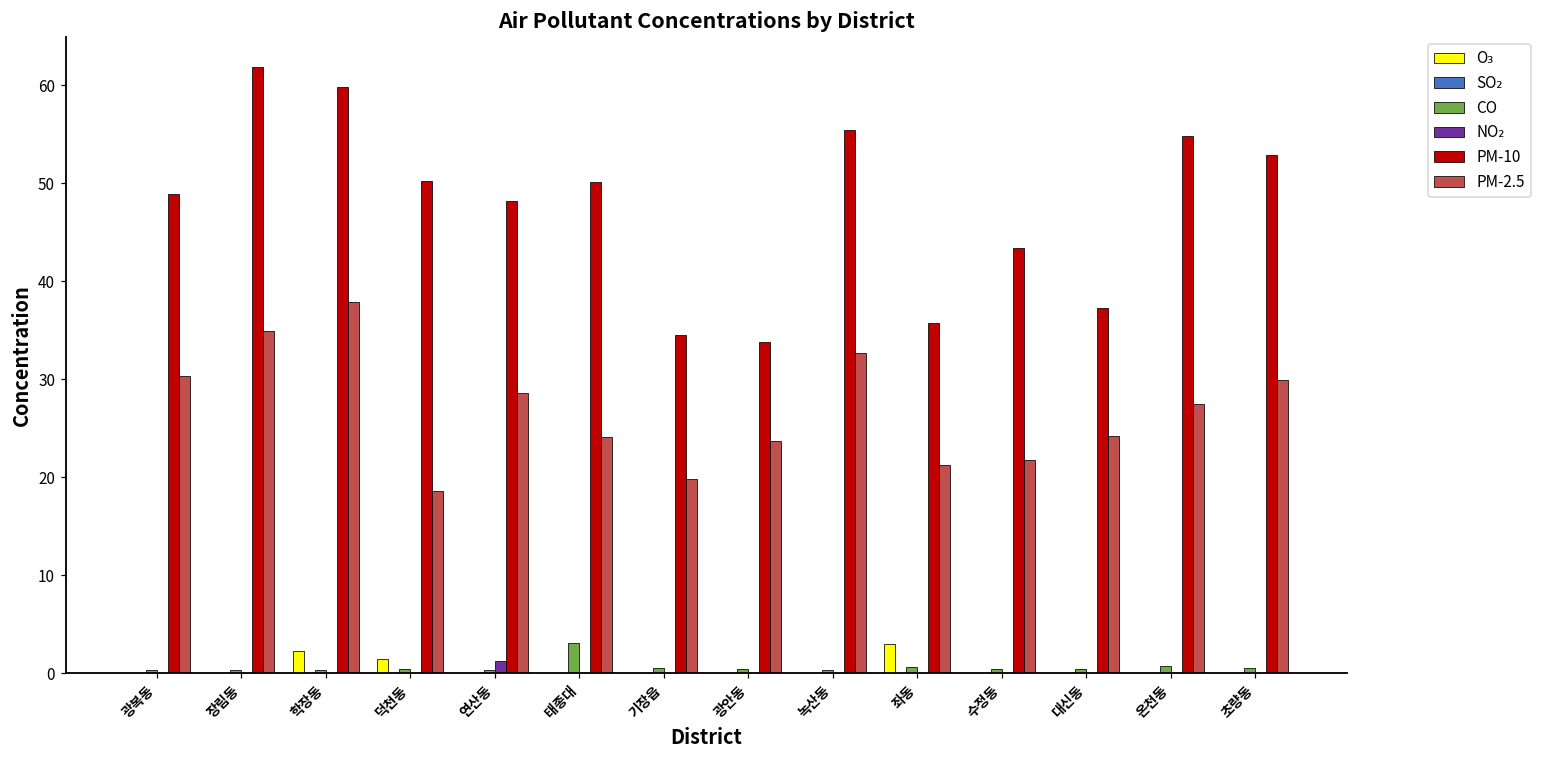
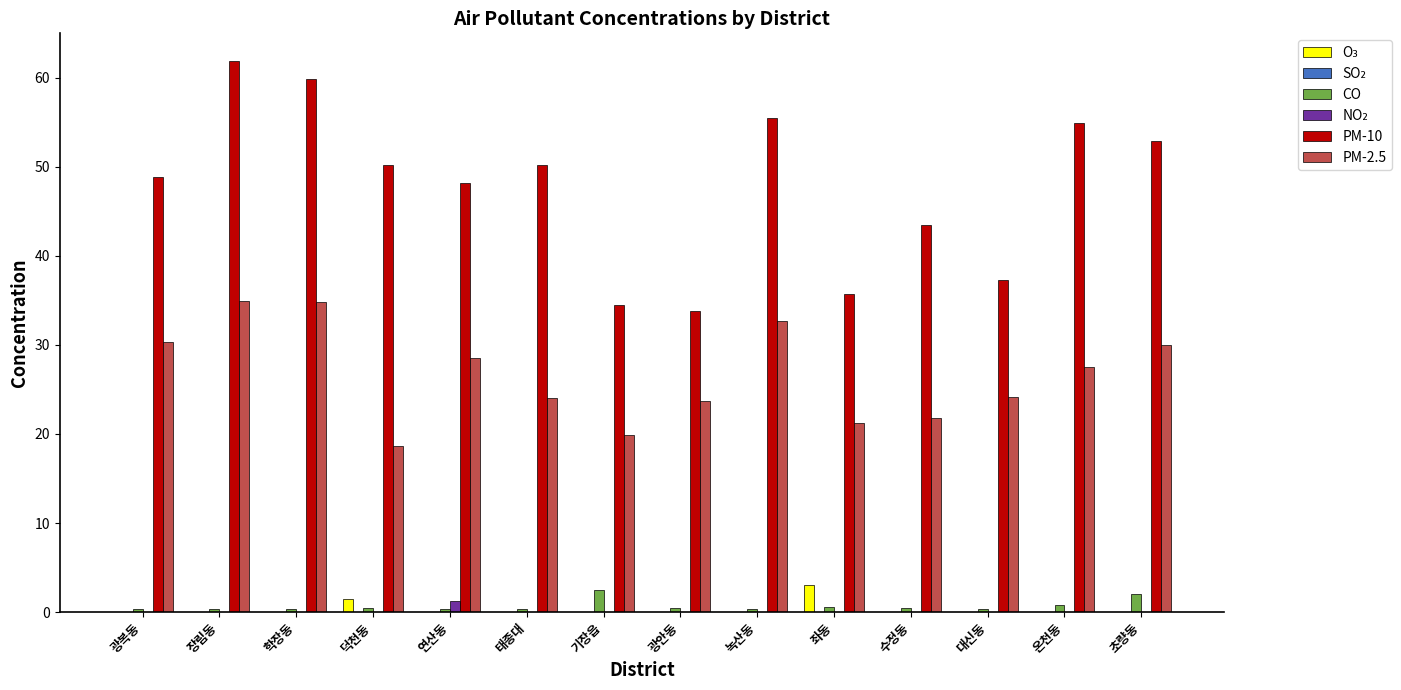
  {
    "O₃": {
-     "학장동": 2,
+     "학장동": 0,
      "덕천동": 1,
      "좌동": 3
    },
    "CO": {
      "광복동": 0,
      "장림동": 0,
      "학장동": 0,
      "덕천동": 0,
      "연산동": 0,
-     "태종대": 3,
-     "기장읍": 1,
+     "태종대": 0,
+     "기장읍": 2,
      "광안동": 0,
      "녹산동": 0,
      "좌동": 1,
      "수정동": 0,
      "대신동": 0,
      "온천동": 1,
-     "초량동": 0
+     "초량동": 2
    },
    "NO₂": {
      "연산동": 1
    },
    "PM-10": {
      "광복동": 49,
      "장림동": 62,
      "학장동": 60,
      "덕천동": 50,
      "연산동": 48,
      "태종대": 50,
      "기장읍": 35,
      "광안동": 34,
      "녹산동": 55,
      "좌동": 36,
      "수정동": 43,
      "대신동": 37,
      "온천동": 55,
      "초량동": 53
    },
    "PM-2.5": {
      "광복동": 30,
      "장림동": 35,
-     "학장동": 38,
+     "학장동": 35,
      "덕천동": 19,
      "연산동": 29,
      "태종대": 24,
      "기장읍": 20,
      "광안동": 24,
      "녹산동": 33,
      "좌동": 21,
      "수정동": 22,
      "대신동": 24,
      "온천동": 28,
      "초량동": 30
    }
  }
